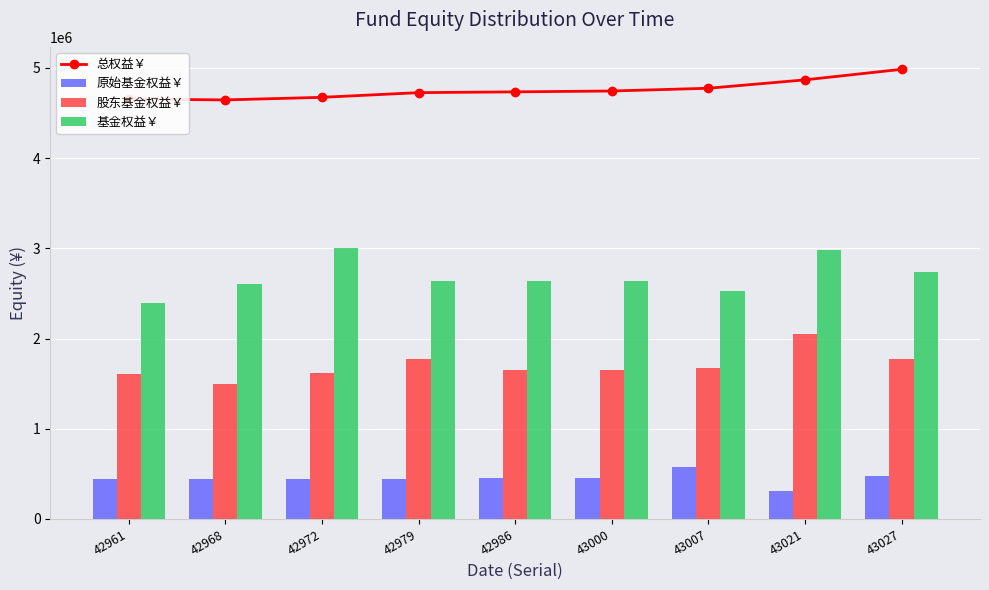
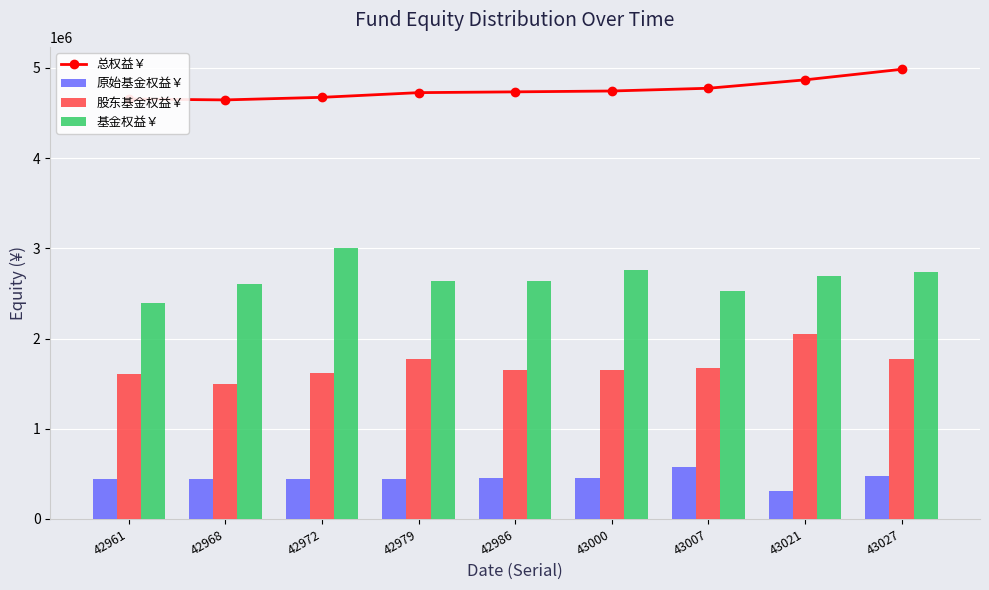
  {
    "原始基金权益￥": {
      "42961": 400000,
      "42968": 400000,
      "42972": 400000,
      "42979": 400000,
      "42986": 400000,
      "43000": 500000,
      "43007": 600000,
      "43021": 300000,
      "43027": 500000
    },
    "总权益￥": {
      "42968": 4600000,
      "42972": 4700000,
      "42979": 4700000,
      "42986": 4700000,
      "43000": 4700000,
      "43007": 4800000,
      "43021": 4900000,
      "43027": 5000000
    },
    "股东基金权益￥": {
      "42961": 1600000,
      "42968": 1500000,
      "42972": 1600000,
      "42979": 1800000,
      "42986": 1600000,
      "43000": 1700000,
      "43007": 1700000,
      "43021": 2100000,
      "43027": 1800000
    },
    "基金权益￥": {
      "42961": 2400000,
      "42968": 2600000,
      "42972": 3000000,
      "42979": 2600000,
      "42986": 2600000,
-     "43000": 2600000,
+     "43000": 2800000,
      "43007": 2500000,
-     "43021": 3000000,
+     "43021": 2700000,
      "43027": 2700000
    }
  }
